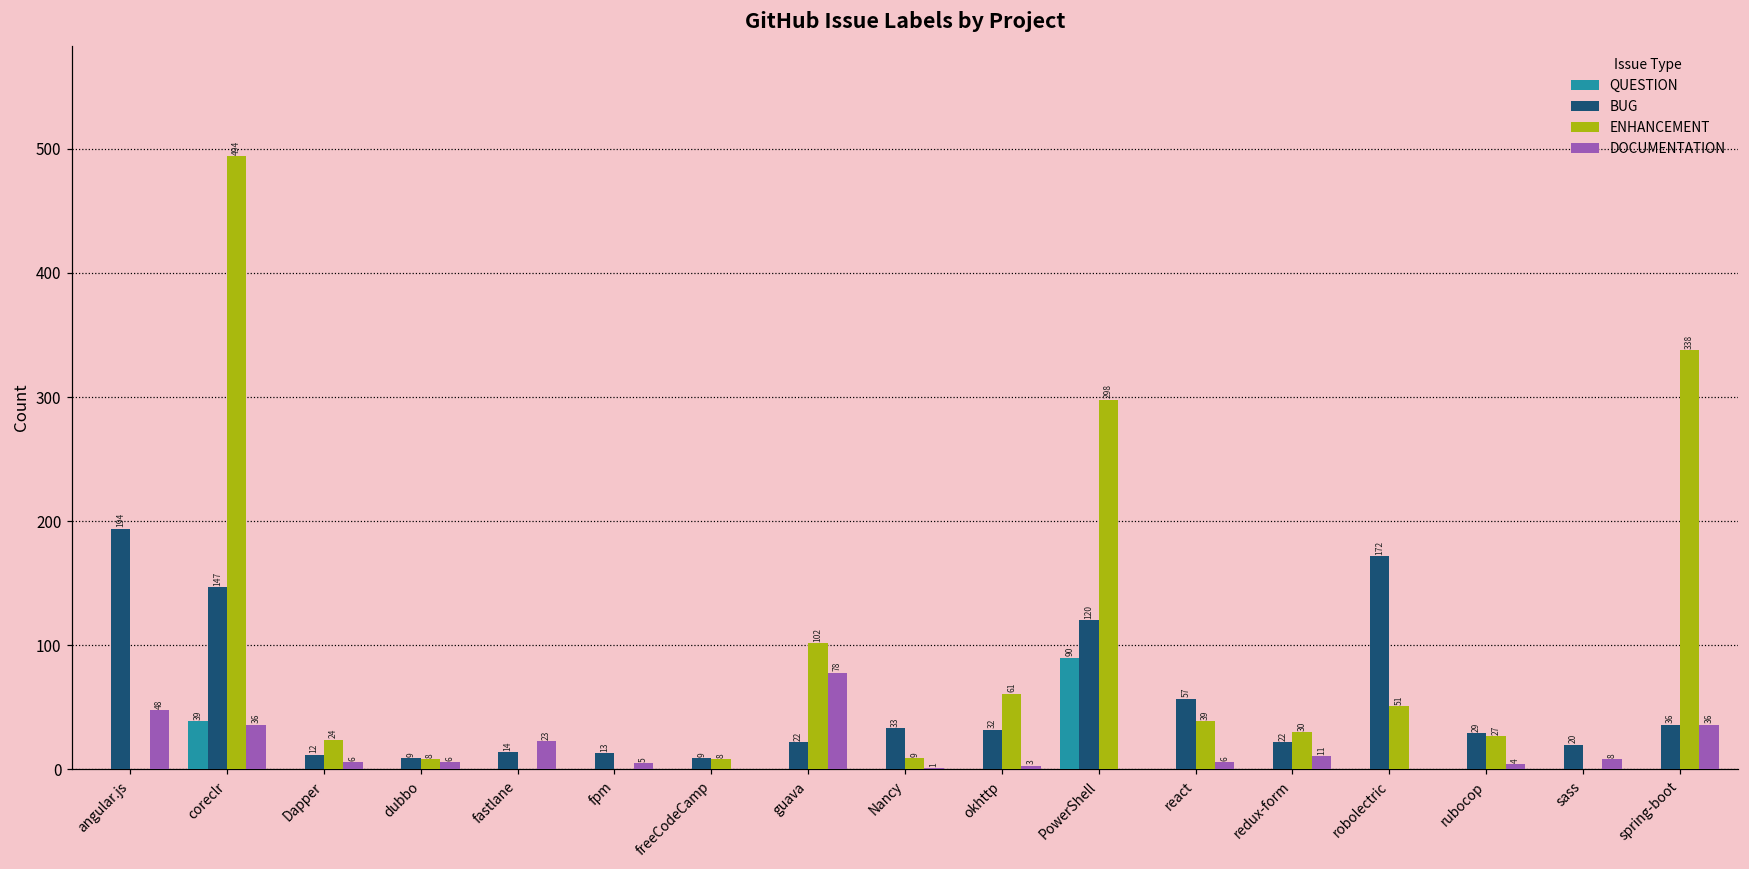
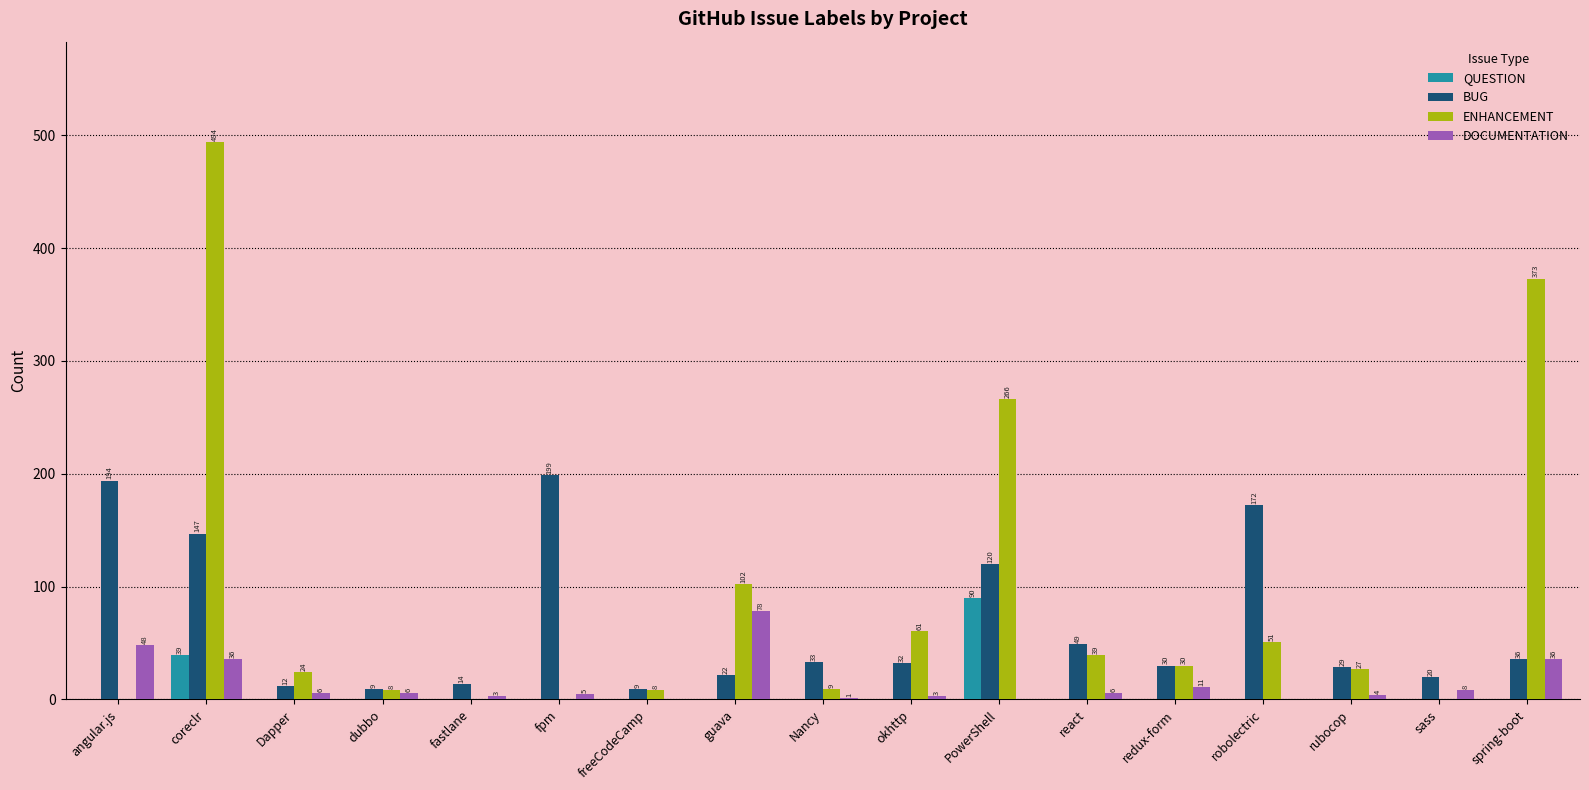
  {
    "QUESTION": {
      "coreclr": 39,
      "PowerShell": 90
    },
    "BUG": {
      "angular.js": 194,
      "coreclr": 147,
      "Dapper": 12,
      "dubbo": 9,
      "fastlane": 14,
-     "fpm": 13,
+     "fpm": 199,
      "freeCodeCamp": 9,
      "guava": 22,
      "Nancy": 33,
      "okhttp": 32,
      "PowerShell": 120,
-     "react": 57,
-     "redux-form": 22,
+     "react": 49,
+     "redux-form": 30,
      "robolectric": 172,
      "rubocop": 29,
      "sass": 20,
      "spring-boot": 36
    },
    "ENHANCEMENT": {
      "coreclr": 494,
      "Dapper": 24,
      "dubbo": 8,
      "freeCodeCamp": 8,
      "guava": 102,
      "Nancy": 9,
      "okhttp": 61,
-     "PowerShell": 298,
+     "PowerShell": 266,
      "react": 39,
      "redux-form": 30,
      "robolectric": 51,
      "rubocop": 27,
-     "spring-boot": 338
+     "spring-boot": 373
    },
    "DOCUMENTATION": {
      "angular.js": 48,
      "coreclr": 36,
      "Dapper": 6,
      "dubbo": 6,
-     "fastlane": 23,
+     "fastlane": 3,
      "fpm": 5,
      "guava": 78,
      "Nancy": 1,
      "okhttp": 3,
      "react": 6,
      "redux-form": 11,
      "rubocop": 4,
      "sass": 8,
      "spring-boot": 36
    }
  }
